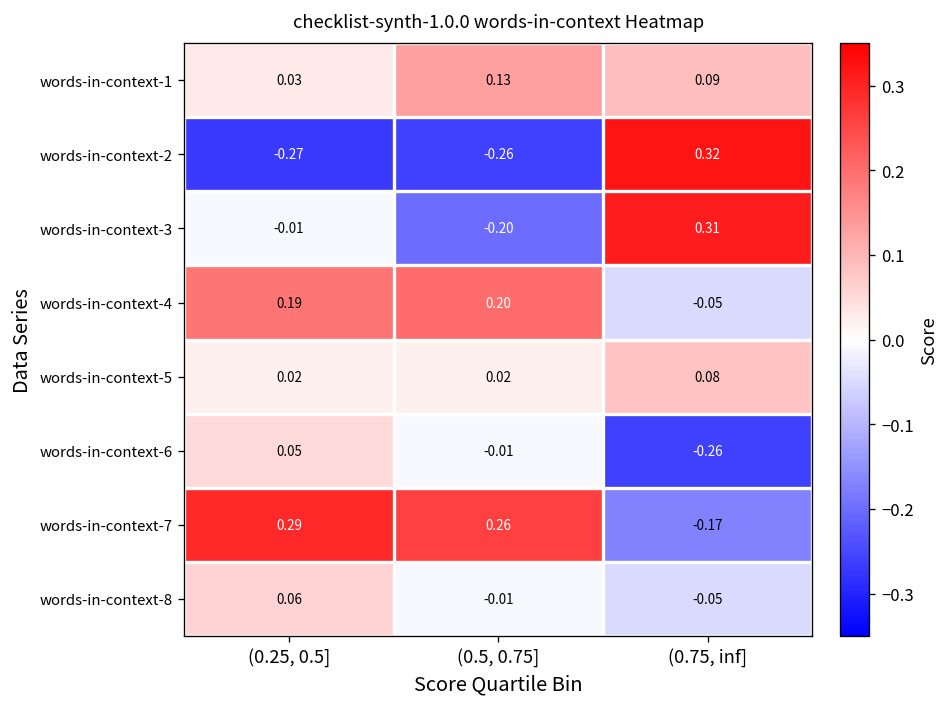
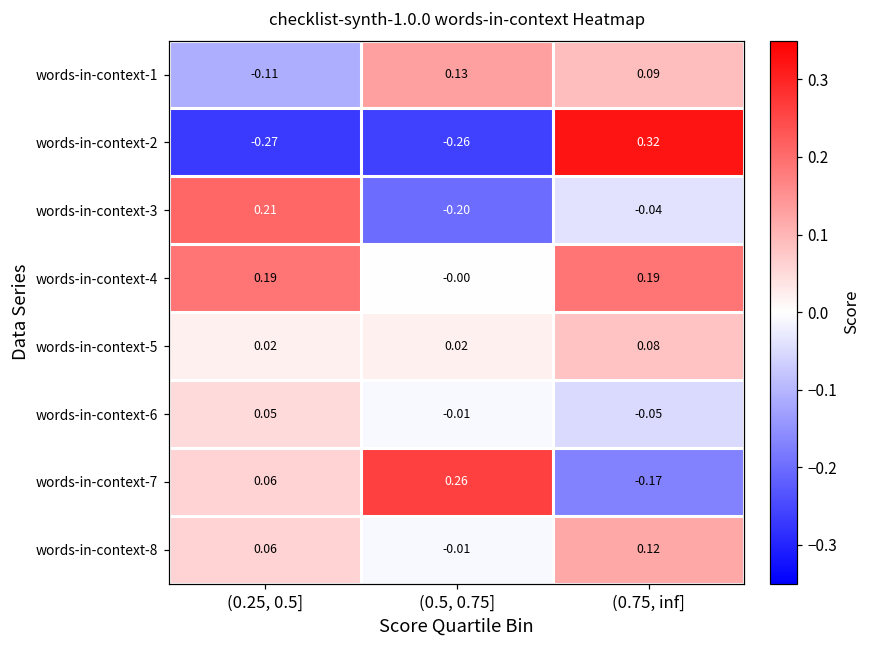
  {
    "words-in-context-1": {
-     "(0.25, 0.5]": 0.03,
+     "(0.25, 0.5]": -0.11,
      "(0.5, 0.75]": 0.13,
      "(0.75, inf]": 0.09
    },
    "words-in-context-2": {
      "(0.25, 0.5]": -0.27,
      "(0.5, 0.75]": -0.26,
      "(0.75, inf]": 0.32
    },
    "words-in-context-3": {
-     "(0.25, 0.5]": -0.01,
+     "(0.25, 0.5]": 0.21,
      "(0.5, 0.75]": -0.20,
-     "(0.75, inf]": 0.31
+     "(0.75, inf]": -0.04
    },
    "words-in-context-4": {
      "(0.25, 0.5]": 0.19,
-     "(0.5, 0.75]": 0.20,
-     "(0.75, inf]": -0.05
+     "(0.5, 0.75]": -0.00,
+     "(0.75, inf]": 0.19
    },
    "words-in-context-5": {
      "(0.25, 0.5]": 0.02,
      "(0.5, 0.75]": 0.02,
      "(0.75, inf]": 0.08
    },
    "words-in-context-6": {
      "(0.25, 0.5]": 0.05,
      "(0.5, 0.75]": -0.01,
-     "(0.75, inf]": -0.26
+     "(0.75, inf]": -0.05
    },
    "words-in-context-7": {
-     "(0.25, 0.5]": 0.29,
+     "(0.25, 0.5]": 0.06,
      "(0.5, 0.75]": 0.26,
      "(0.75, inf]": -0.17
    },
    "words-in-context-8": {
      "(0.25, 0.5]": 0.06,
      "(0.5, 0.75]": -0.01,
-     "(0.75, inf]": -0.05
+     "(0.75, inf]": 0.12
    }
  }
